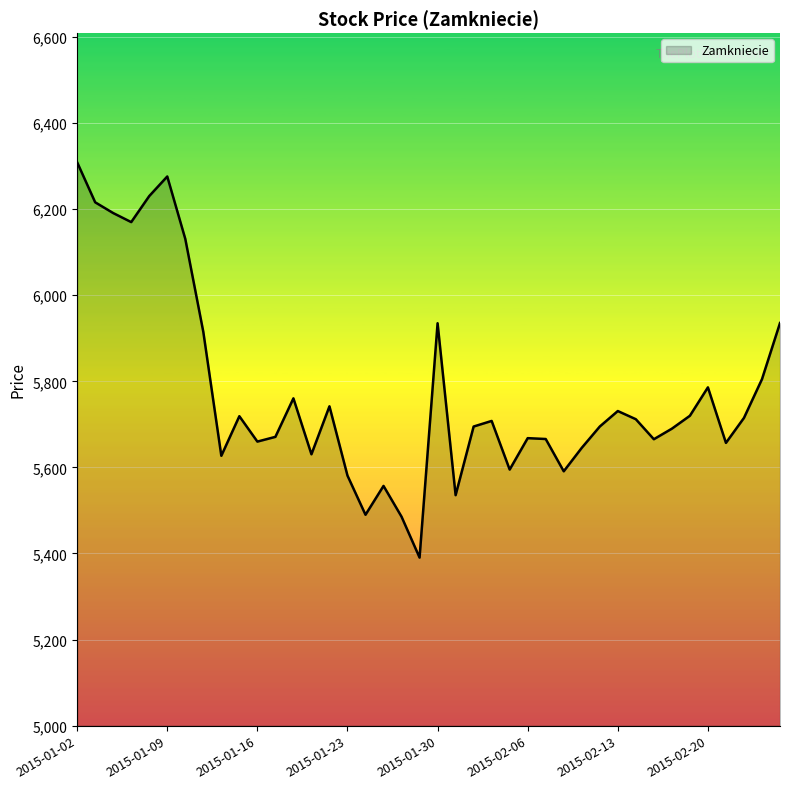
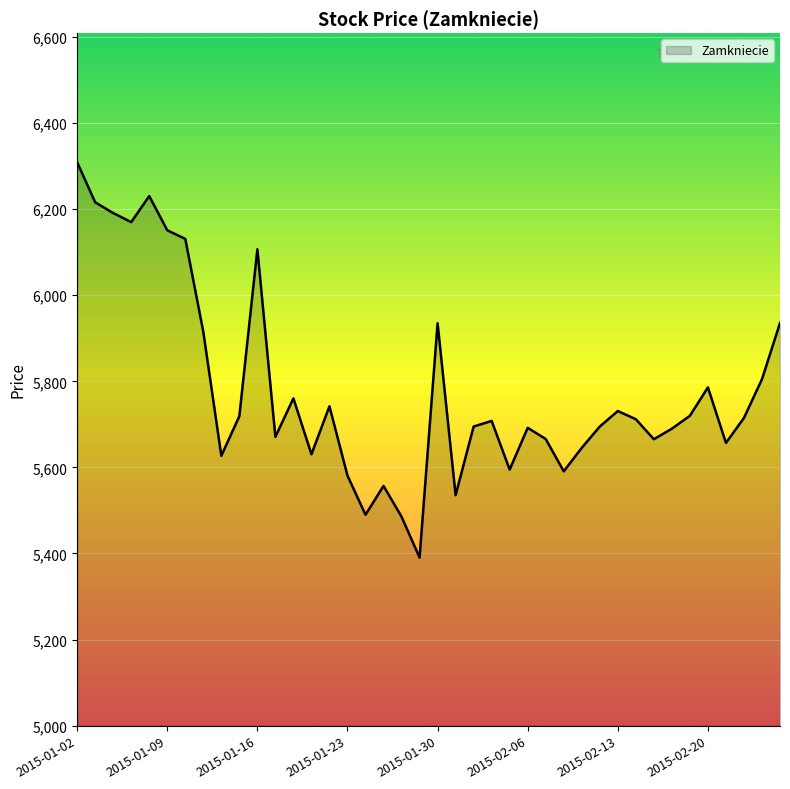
  {
    "2015-01-02": "6,310",
-   "2015-01-09": "6,280",
-   "2015-01-16": "5,660",
+   "2015-01-09": "6,150",
+   "2015-01-16": "6,110",
    "2015-01-23": "5,580",
    "2015-01-30": "5,940",
-   "2015-02-06": "5,670",
+   "2015-02-06": "5,690",
    "2015-02-13": "5,730",
    "2015-02-20": "5,790"
  }
